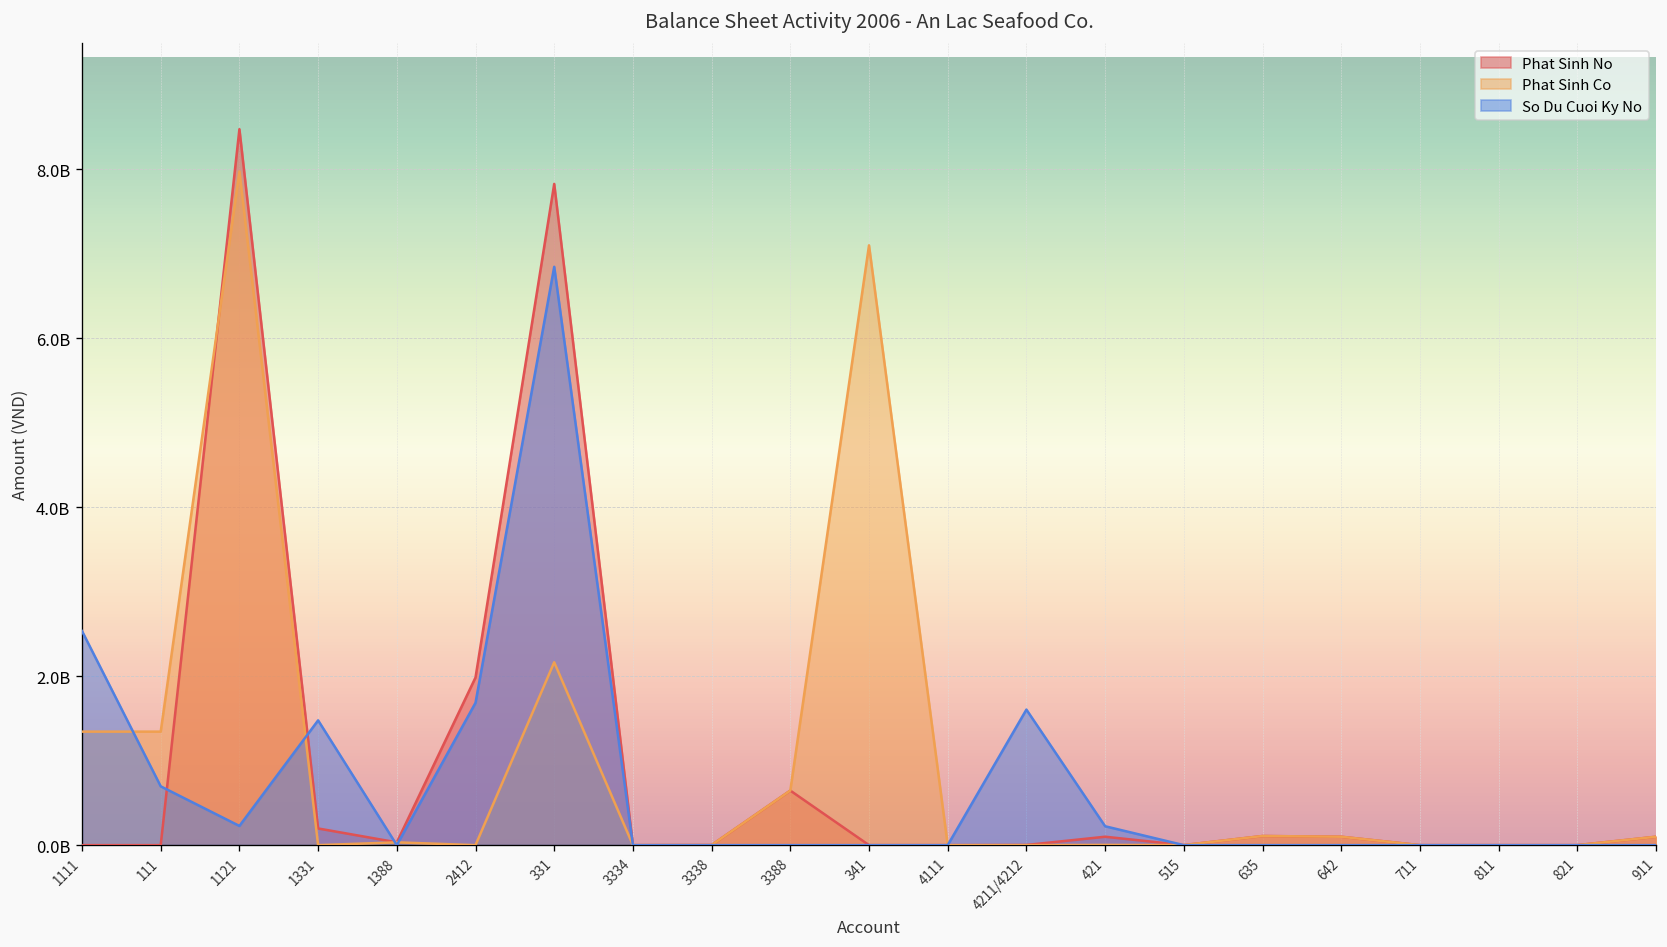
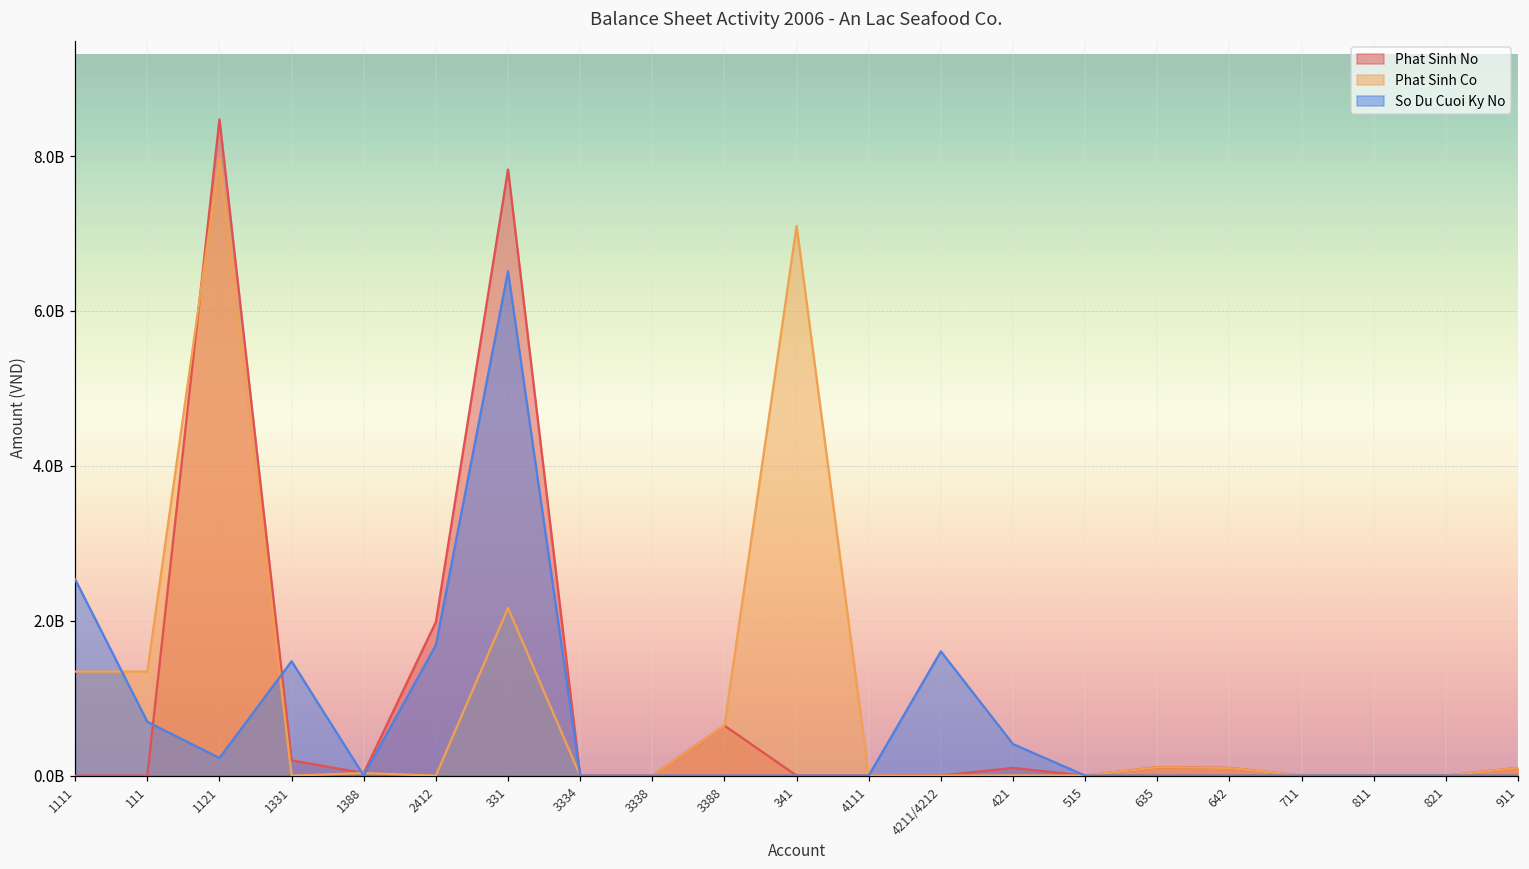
  {
    "So Du Cuoi Ky No": {
      "1111": 2500000000,
      "111": 700000000,
      "1121": 200000000,
      "1331": 1500000000,
      "2412": 1700000000,
-     "331": 6800000000,
+     "331": 6500000000,
      "3388": 0,
      "4211/4212": 1600000000,
-     "421": 200000000,
+     "421": 400000000,
      "635": 0,
      "642": 0,
      "911": 0
    }
  }
